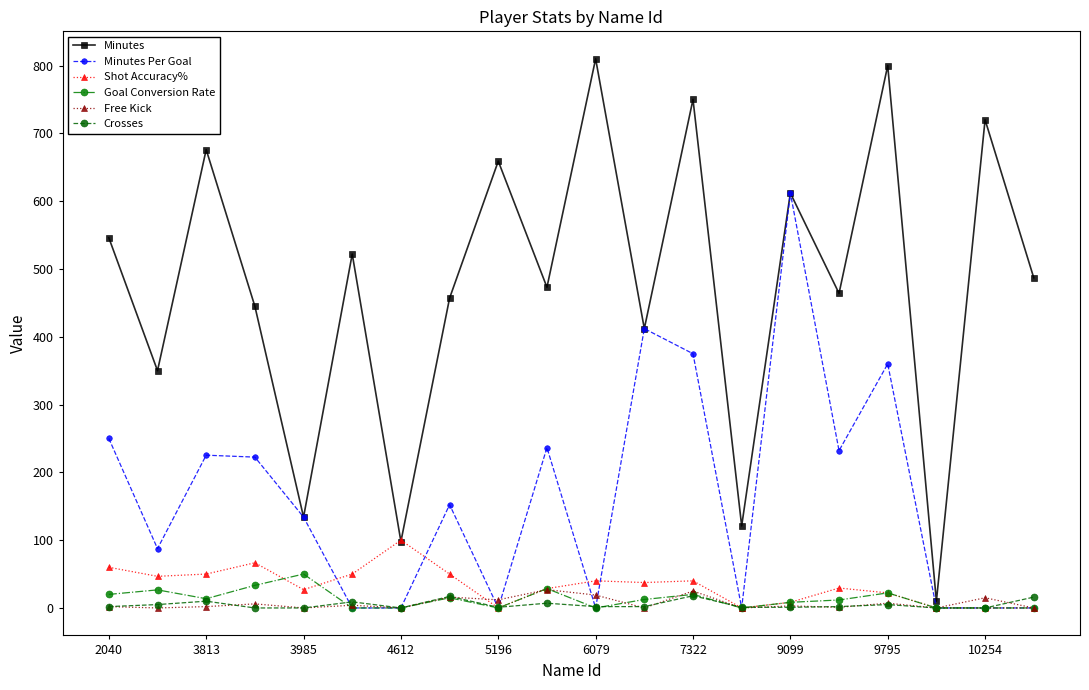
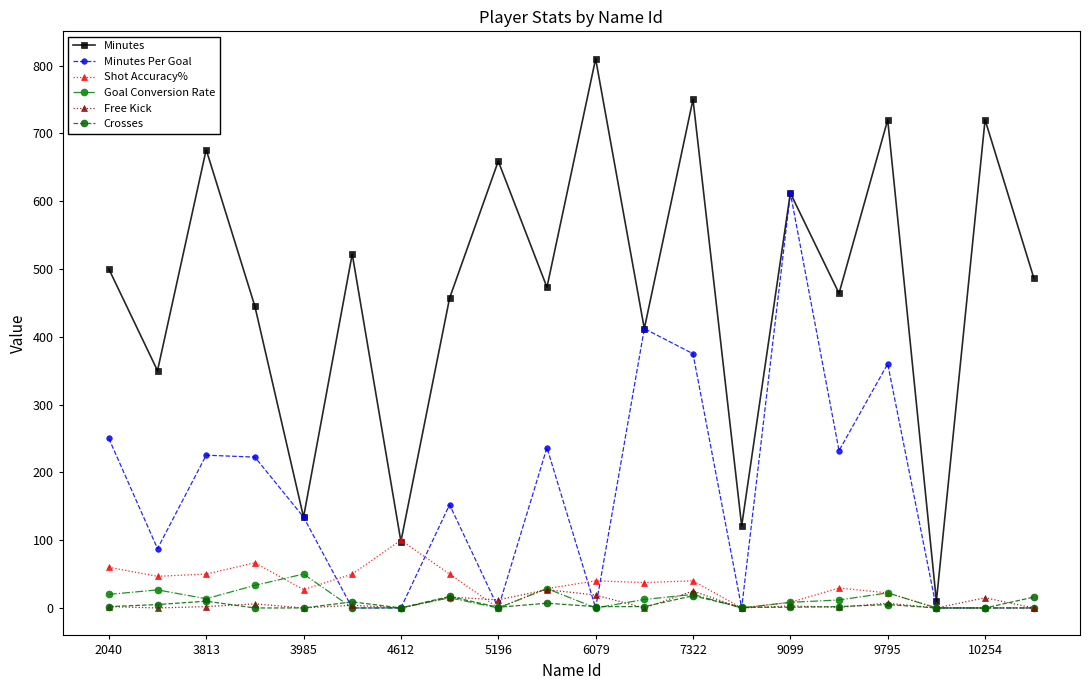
  {
    "Minutes": {
-     "2040": 550,
+     "2040": 500,
      "3813": 680,
      "5196": 660,
      "6079": 810,
      "7322": 750,
-     "9795": 800,
+     "9795": 720,
      "10254": 720
    },
    "Minutes Per Goal": {
      "2040": 250,
      "3813": 230,
      "7322": 380,
      "9795": 360
    },
    "Shot Accuracy%": {
      "2040": 60,
      "3813": 50,
      "3985": 30,
      "6079": 40,
      "7322": 40
    },
    "Free Kick": {
      "3813": 0,
      "5196": 10,
      "6079": 20,
      "7322": 30,
      "10254": 20
    }
  }
